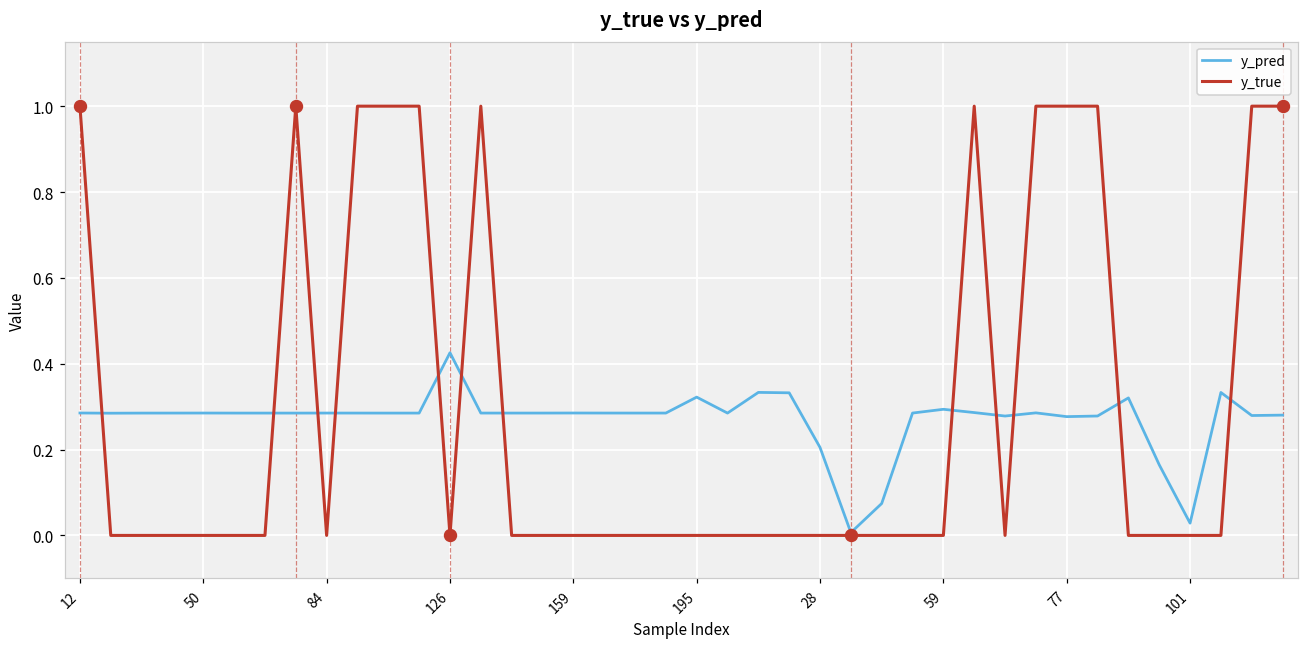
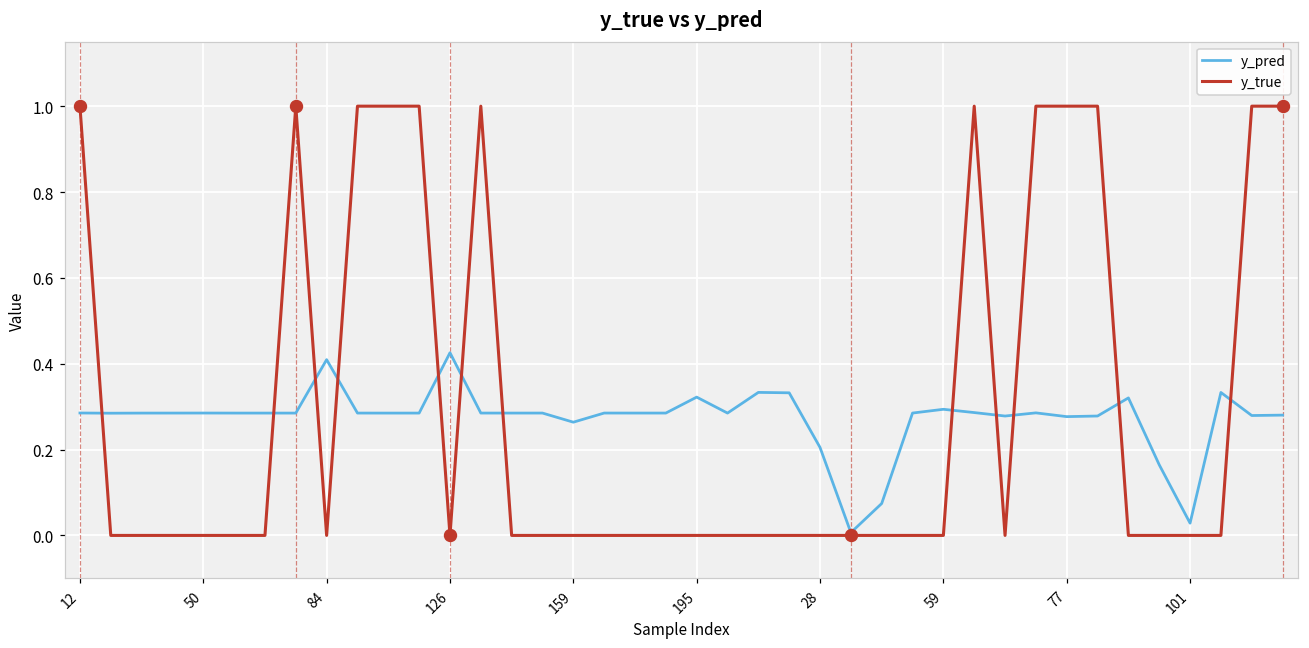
  {
    "y_pred": {
      "12": 0.29,
      "50": 0.29,
-     "84": 0.29,
+     "84": 0.41,
      "126": 0.43,
-     "159": 0.29,
+     "159": 0.26,
      "195": 0.32,
      "28": 0.20,
      "59": 0.29,
      "77": 0.28,
      "101": 0.03
    }
  }
